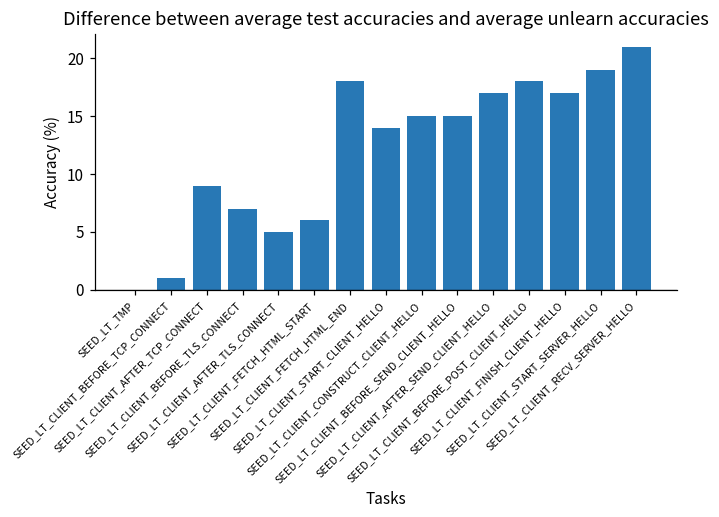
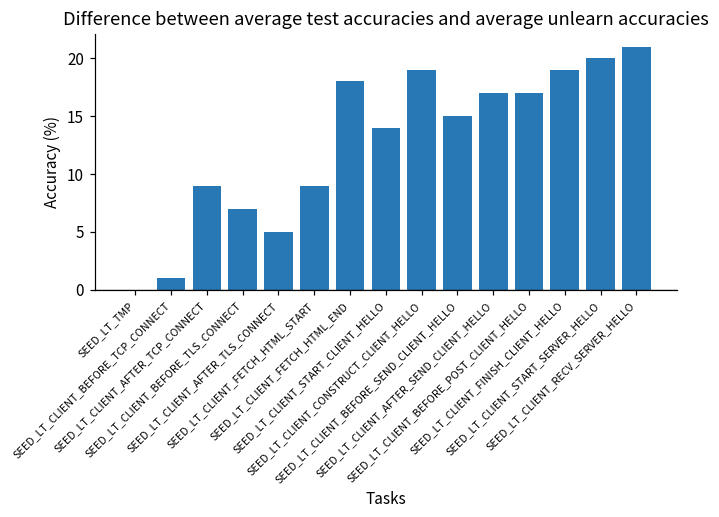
  {
    "SEED_LT_TMP": 0,
    "SEED_LT_CLIENT_BEFORE_TCP_CONNECT": 1,
    "SEED_LT_CLIENT_AFTER_TCP_CONNECT": 9,
    "SEED_LT_CLIENT_BEFORE_TLS_CONNECT": 7,
    "SEED_LT_CLIENT_AFTER_TLS_CONNECT": 5,
-   "SEED_LT_CLIENT_FETCH_HTML_START": 6,
+   "SEED_LT_CLIENT_FETCH_HTML_START": 9,
    "SEED_LT_CLIENT_FETCH_HTML_END": 18,
    "SEED_LT_CLIENT_START_CLIENT_HELLO": 14,
-   "SEED_LT_CLIENT_CONSTRUCT_CLIENT_HELLO": 15,
+   "SEED_LT_CLIENT_CONSTRUCT_CLIENT_HELLO": 19,
    "SEED_LT_CLIENT_BEFORE_SEND_CLIENT_HELLO": 15,
    "SEED_LT_CLIENT_AFTER_SEND_CLIENT_HELLO": 17,
-   "SEED_LT_CLIENT_BEFORE_POST_CLIENT_HELLO": 18,
-   "SEED_LT_CLIENT_FINISH_CLIENT_HELLO": 17,
-   "SEED_LT_CLIENT_START_SERVER_HELLO": 19,
+   "SEED_LT_CLIENT_BEFORE_POST_CLIENT_HELLO": 17,
+   "SEED_LT_CLIENT_FINISH_CLIENT_HELLO": 19,
+   "SEED_LT_CLIENT_START_SERVER_HELLO": 20,
    "SEED_LT_CLIENT_RECV_SERVER_HELLO": 21
  }
